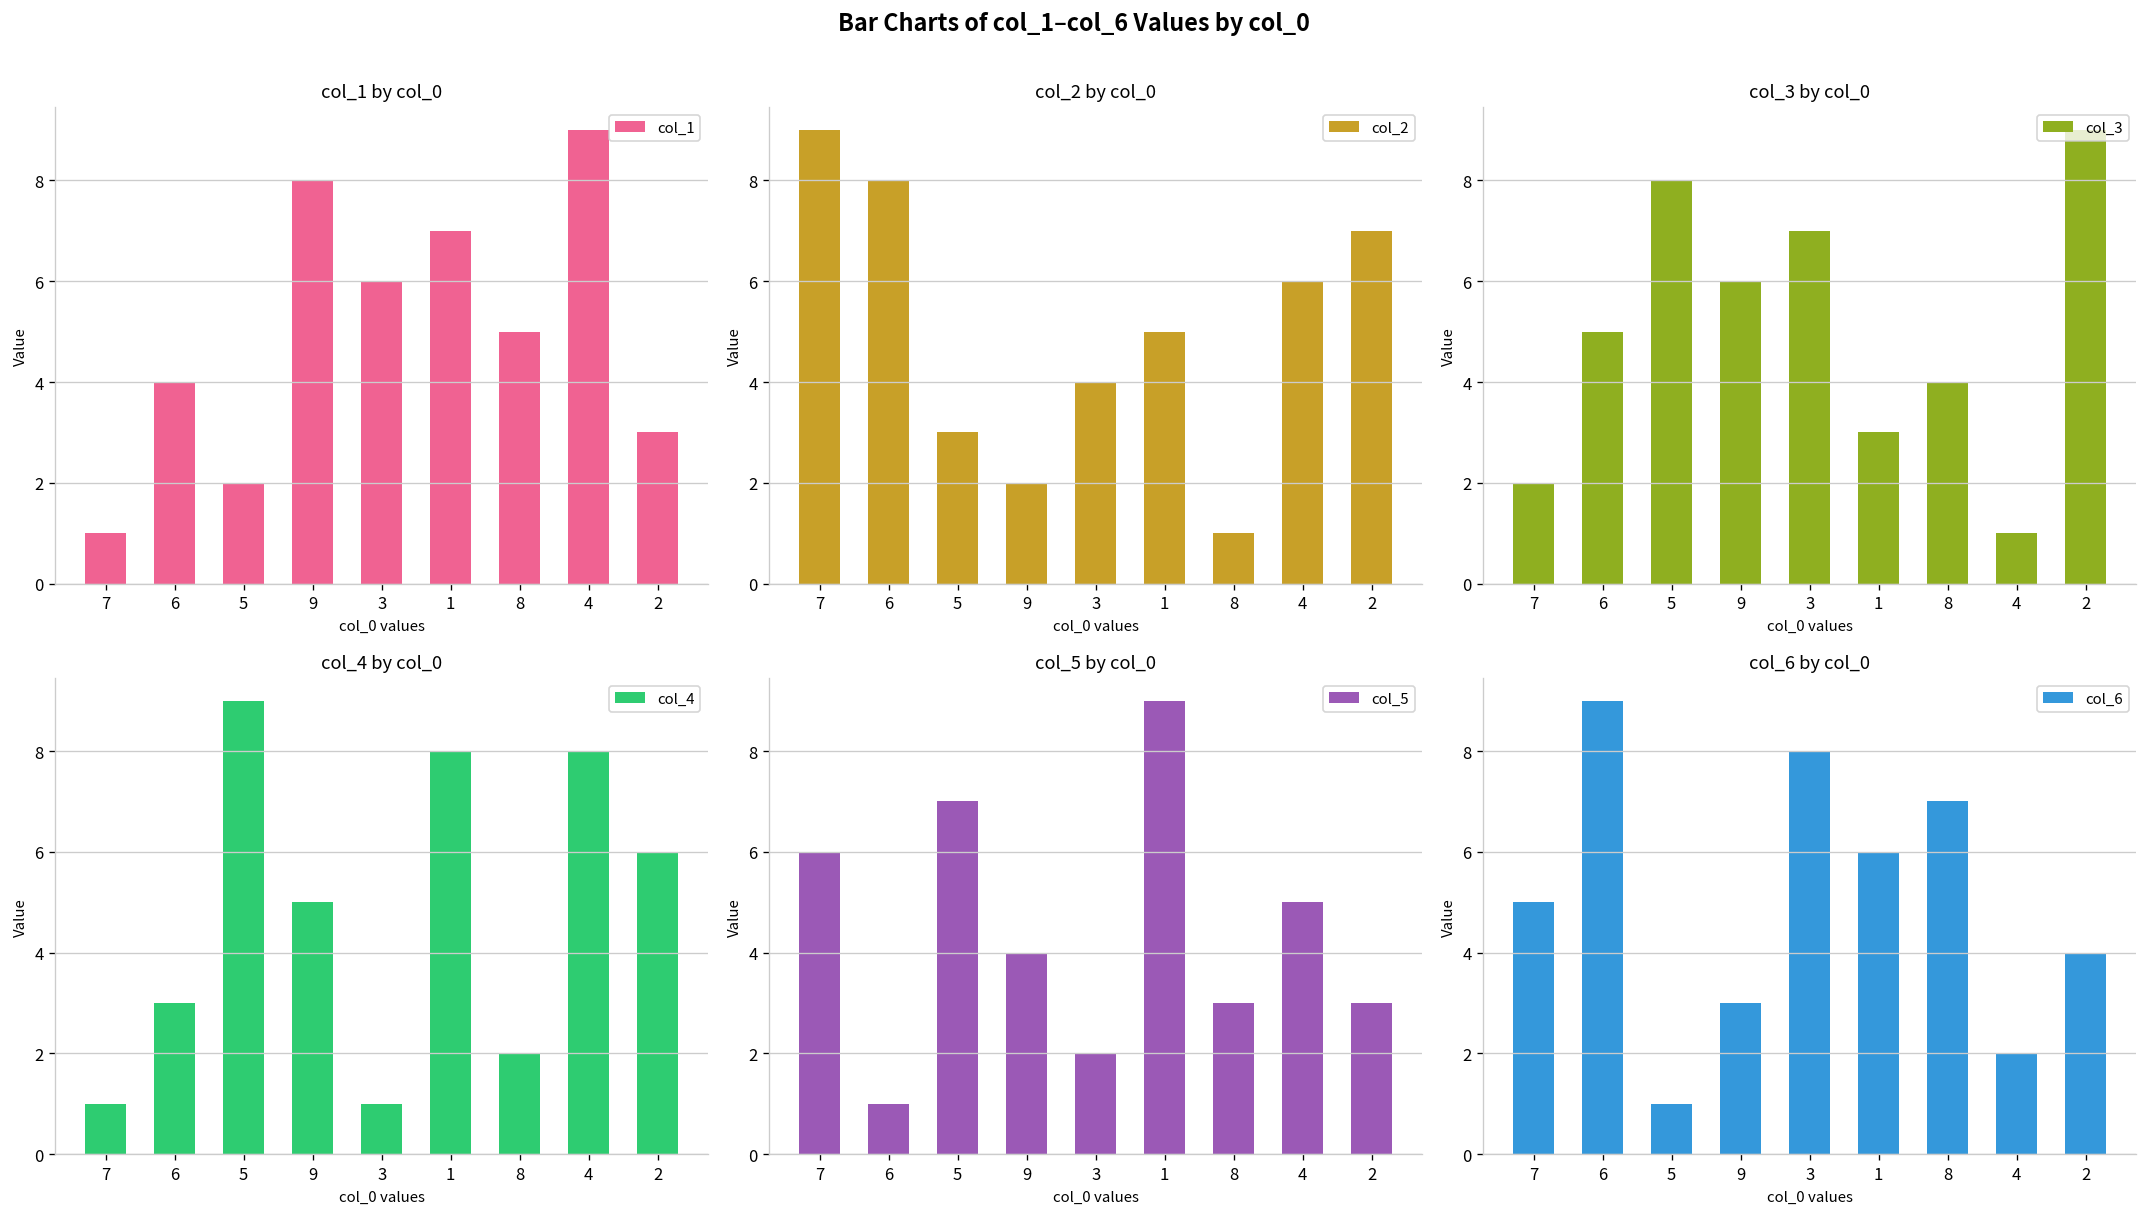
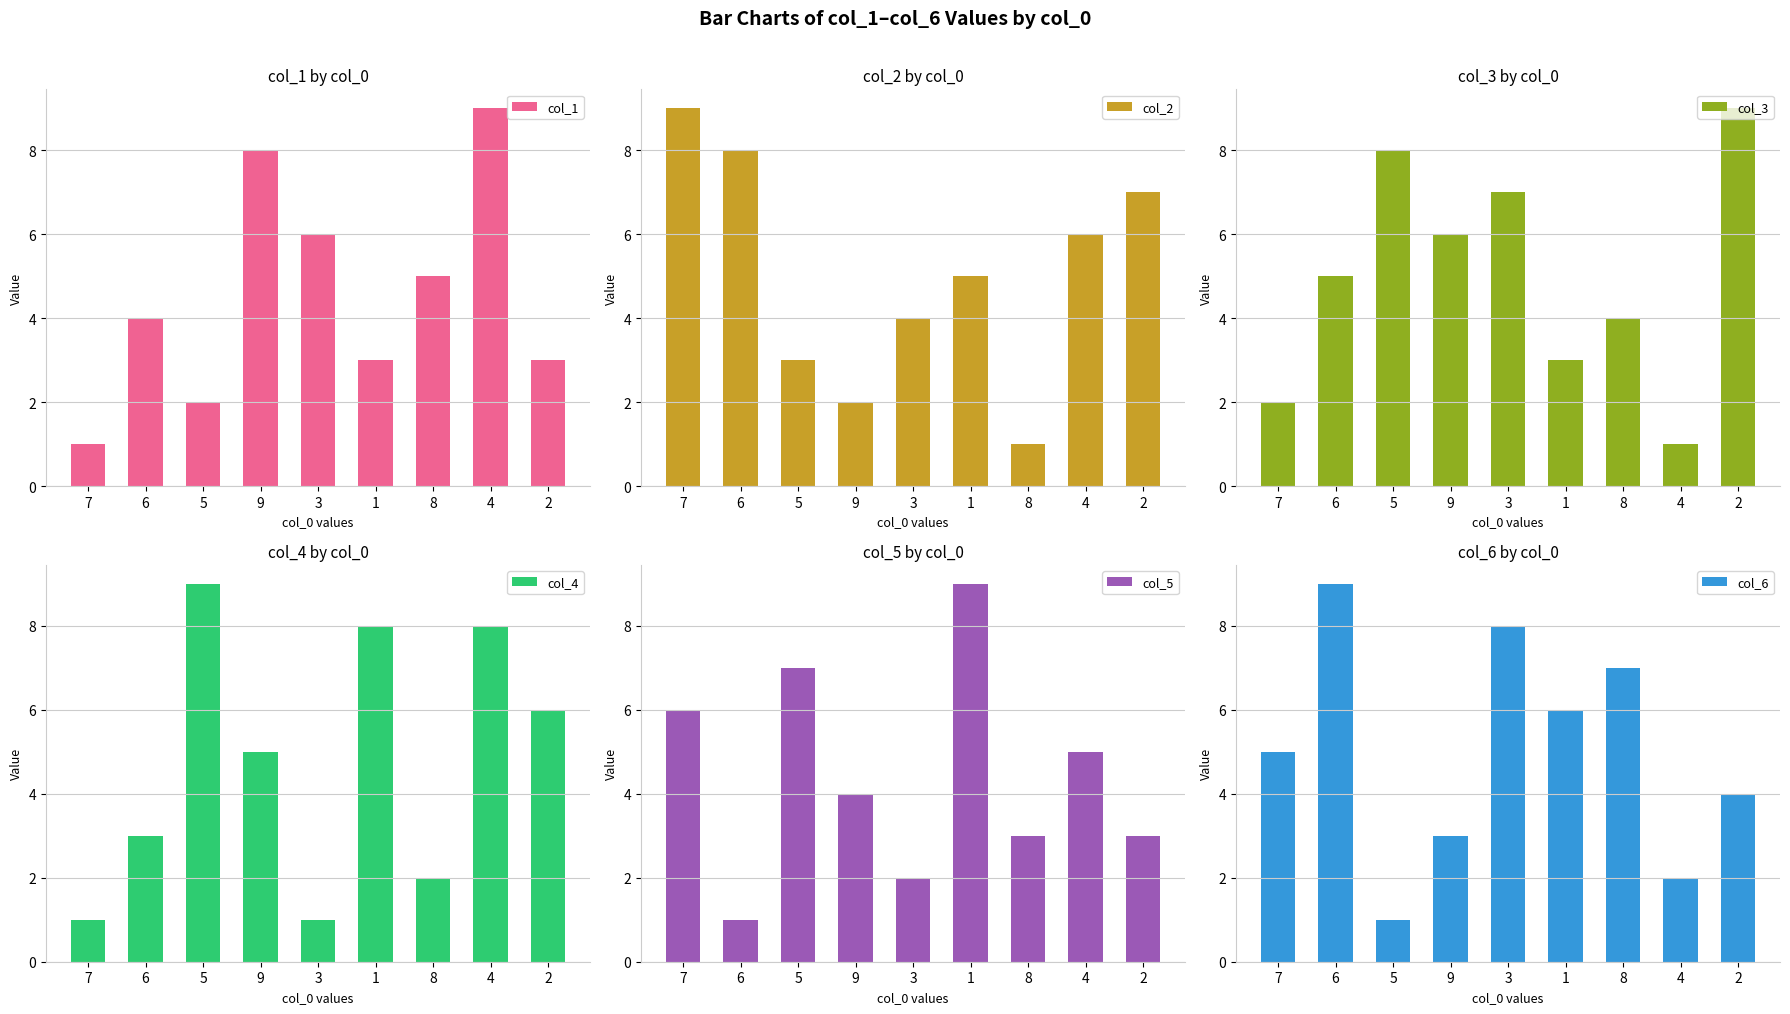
  {
    "col_1 by col_0": {
      "7": 1,
      "6": 4,
      "5": 2,
      "9": 8,
      "3": 6,
-     "1": 7,
+     "1": 3,
      "8": 5,
      "4": 9,
      "2": 3
    },
    "col_2 by col_0": {
      "7": 9.0,
      "6": 8.0,
      "5": 3.0,
      "9": 2.0,
      "3": 4.0,
      "1": 5.0,
      "8": 1.0,
      "4": 6.0,
      "2": 7.0
    },
    "col_3 by col_0": {
      "7": 2.0,
      "6": 5.0,
      "5": 8.0,
      "9": 6.0,
      "3": 7.0,
      "1": 3.0,
      "8": 4.0,
      "4": 1.0
    },
    "col_4 by col_0": {
      "7": 1.0,
      "6": 3.0,
      "5": 9.0,
      "9": 5.0,
      "3": 1.0,
      "1": 8.0,
      "8": 2.0,
      "4": 8.0,
      "2": 6.0
    },
    "col_5 by col_0": {
      "7": 6.0,
      "6": 1.0,
      "5": 7.0,
      "9": 4.0,
      "3": 2.0,
      "1": 9.0,
      "8": 3.0,
      "4": 5.0,
      "2": 3.0
    },
    "col_6 by col_0": {
      "7": 5.0,
      "6": 9.0,
      "5": 1.0,
      "9": 3.0,
      "3": 8.0,
      "1": 6.0,
      "8": 7.0,
      "4": 2.0,
      "2": 4.0
    }
  }
